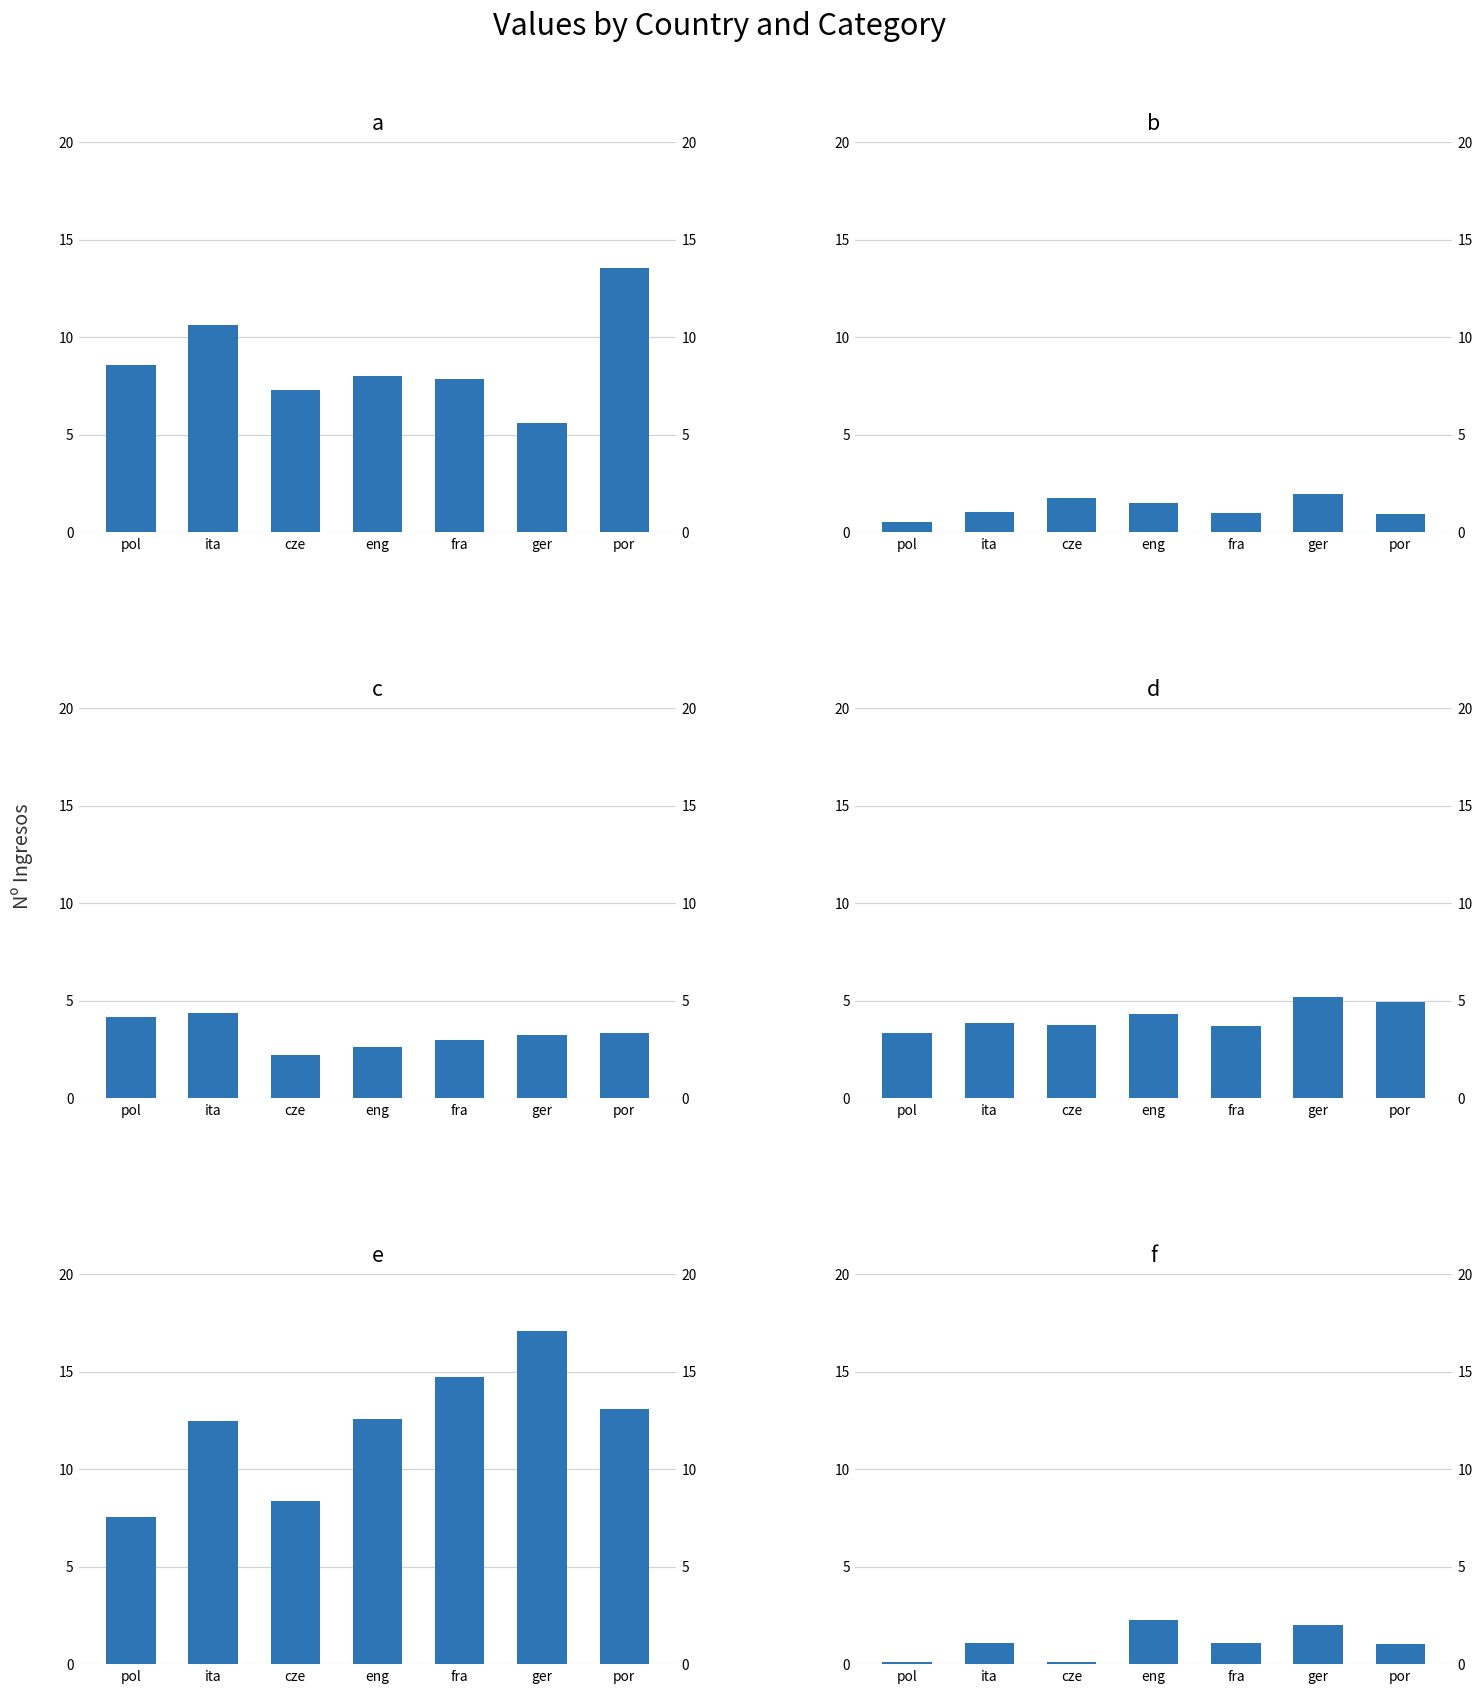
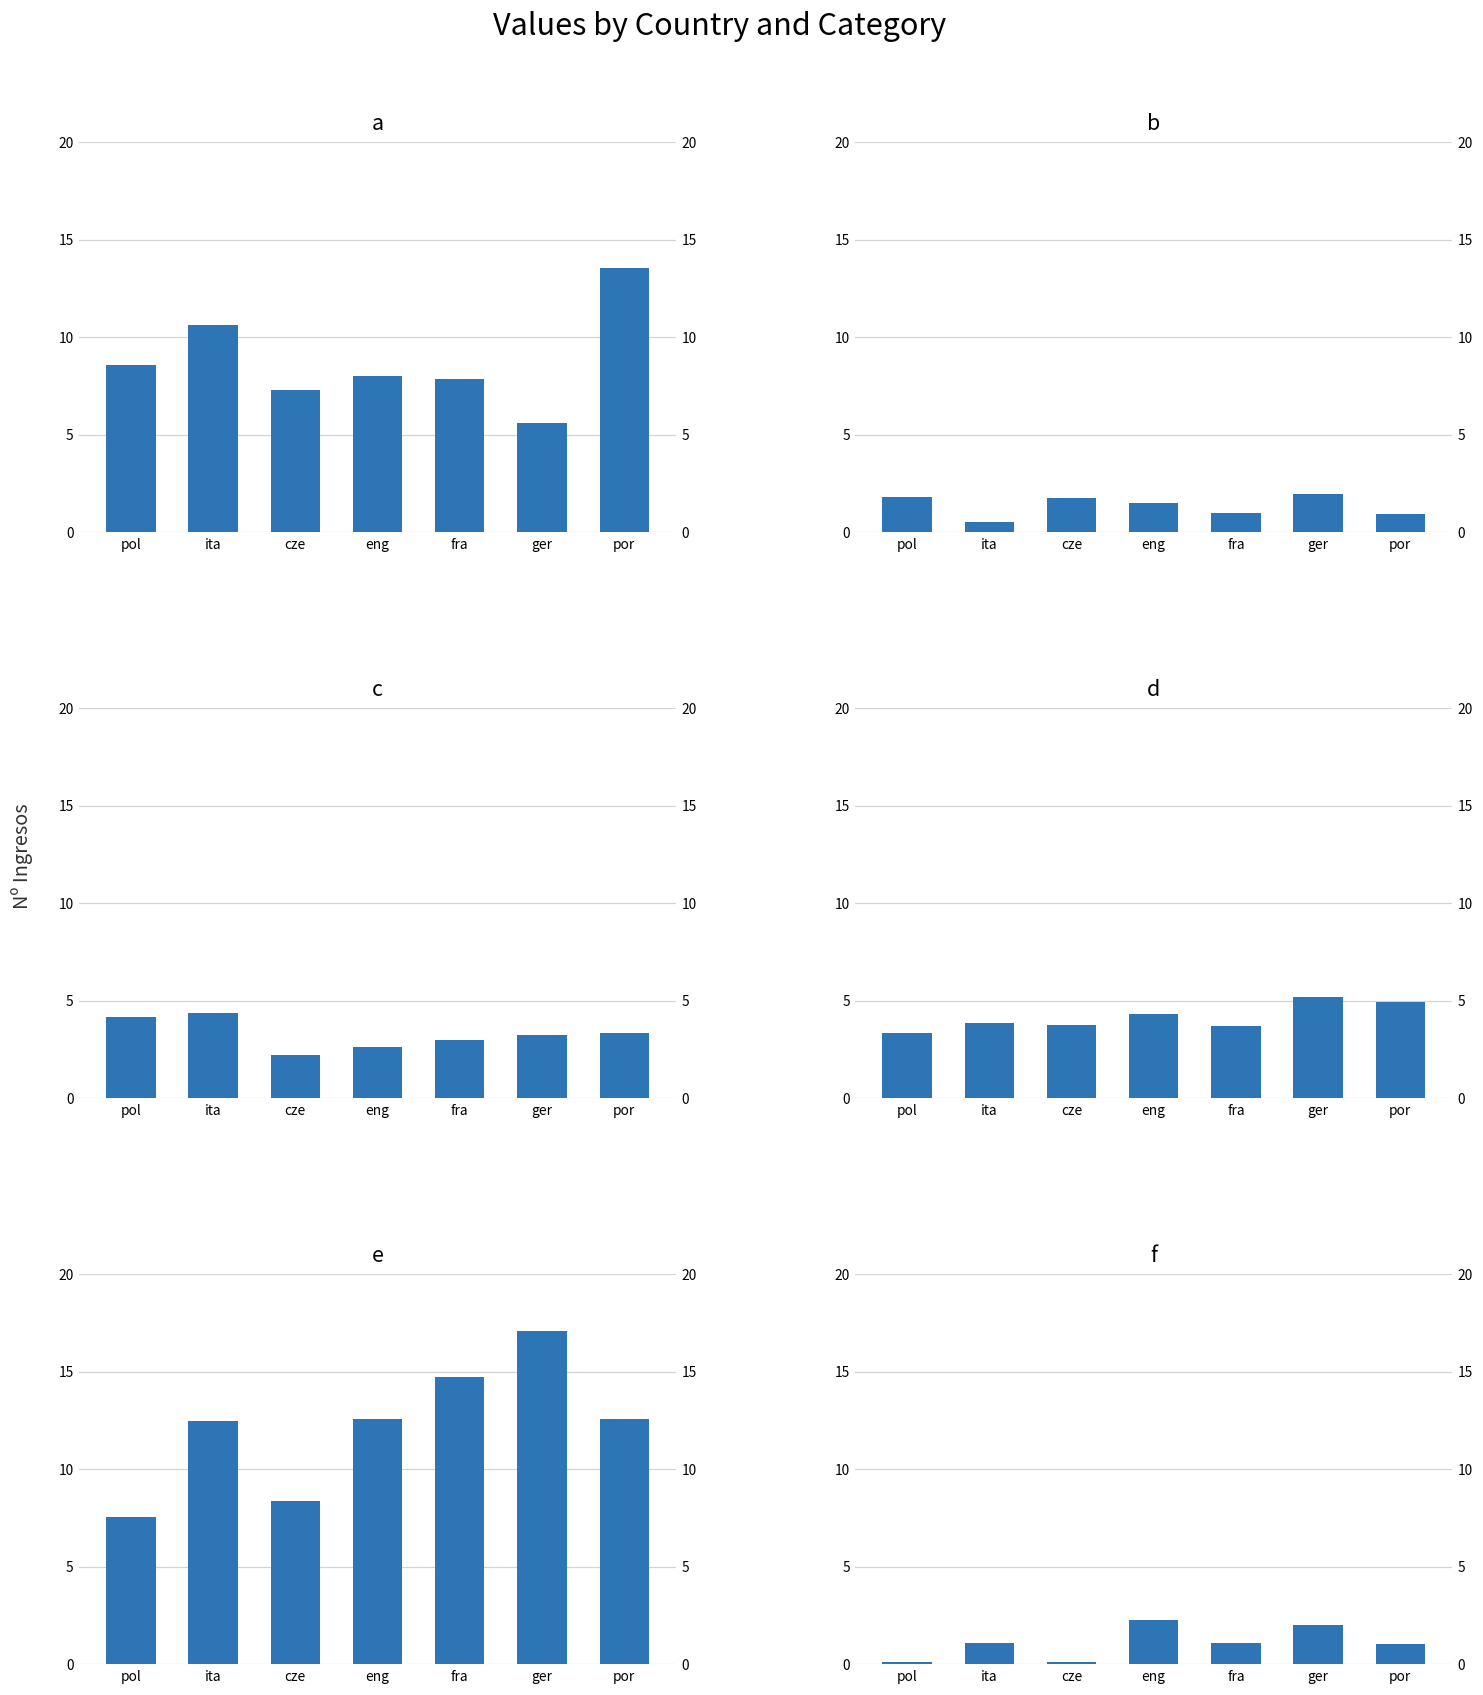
  {
    "a": {
      "pol": 8.6,
      "ita": 10.6,
      "cze": 7.3,
      "eng": 8.0,
      "fra": 7.8,
      "ger": 5.6,
      "por": 13.5
    },
    "b": {
-     "pol": 0.5,
-     "ita": 1.0,
+     "pol": 1.8,
+     "ita": 0.5,
      "cze": 1.8,
      "eng": 1.5,
      "fra": 1.0,
      "ger": 2.0,
      "por": 1.0
    },
    "c": {
      "pol": 4.2,
      "ita": 4.4,
      "cze": 2.2,
      "eng": 2.6,
      "fra": 3.0,
      "ger": 3.2,
      "por": 3.4
    },
    "d": {
      "pol": 3.3,
      "ita": 3.9,
      "cze": 3.8,
      "eng": 4.3,
      "fra": 3.7,
      "ger": 5.2,
      "por": 4.9
    },
    "e": {
      "pol": 7.6,
      "ita": 12.5,
      "cze": 8.4,
      "eng": 12.6,
      "fra": 14.7,
      "ger": 17.1,
-     "por": 13.1
+     "por": 12.6
    },
    "f": {
      "ita": 1.1,
      "cze": 0.1,
      "eng": 2.3,
      "fra": 1.1,
      "ger": 2.0,
      "por": 1.1
    }
  }
